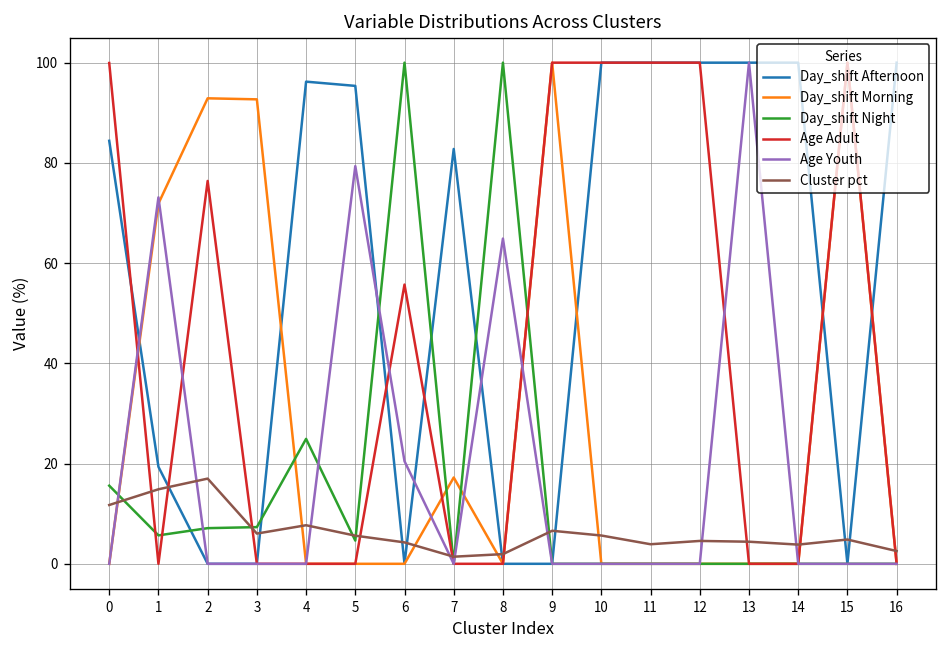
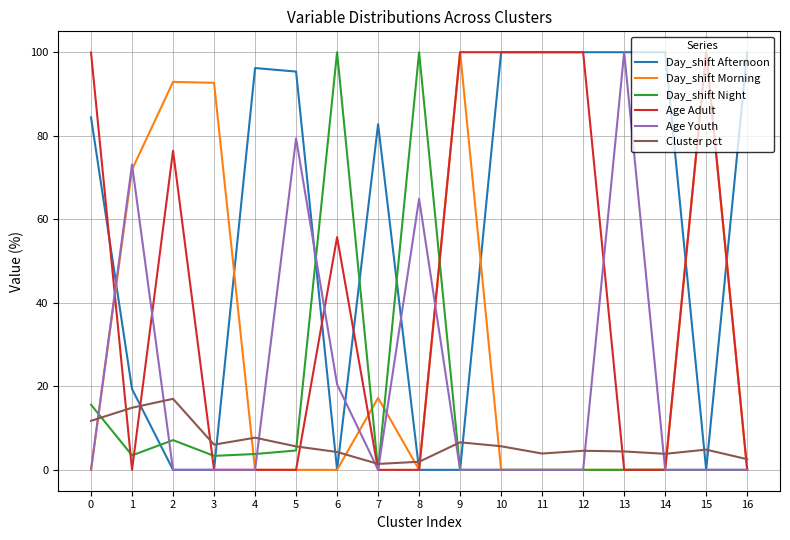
  {
    "Day_shift Afternoon": {
      "0": 84,
      "1": 19,
      "4": 96,
      "5": 95,
      "7": 83
    },
    "Day_shift Morning": {
      "1": 72,
      "2": 93,
      "3": 93,
      "7": 17
    },
    "Day_shift Night": {
      "0": 16,
-     "1": 6,
+     "1": 3,
      "2": 7,
-     "3": 7,
-     "4": 25,
+     "3": 3,
+     "4": 4,
      "5": 5,
      "6": 100,
      "8": 100
    },
    "Age Adult": {
      "0": 100,
      "1": 0,
      "2": 76,
      "6": 56
    },
    "Age Youth": {
      "1": 73,
      "5": 79,
      "6": 20,
      "8": 65
    },
    "Cluster pct": {
      "0": 12,
      "1": 15,
      "2": 17,
      "3": 6,
      "4": 8,
      "5": 6,
      "6": 4,
      "7": 1,
      "8": 2,
      "9": 7,
      "10": 6,
      "11": 4,
      "12": 5,
      "13": 4,
      "14": 4,
      "15": 5,
      "16": 3
    }
  }
